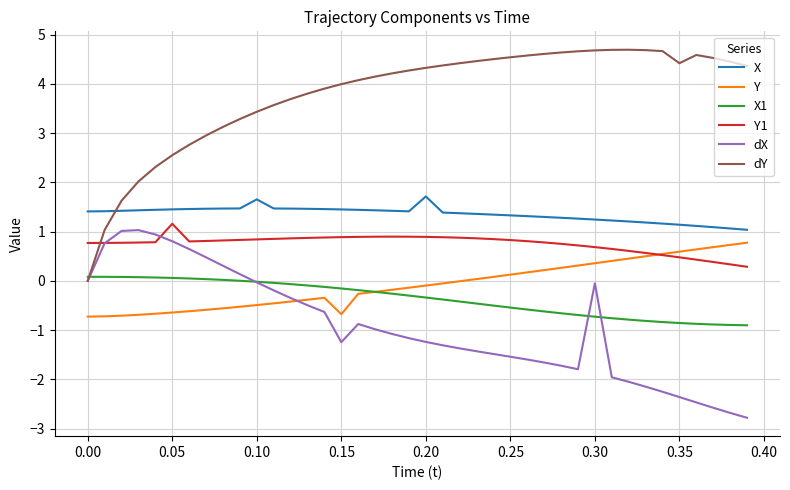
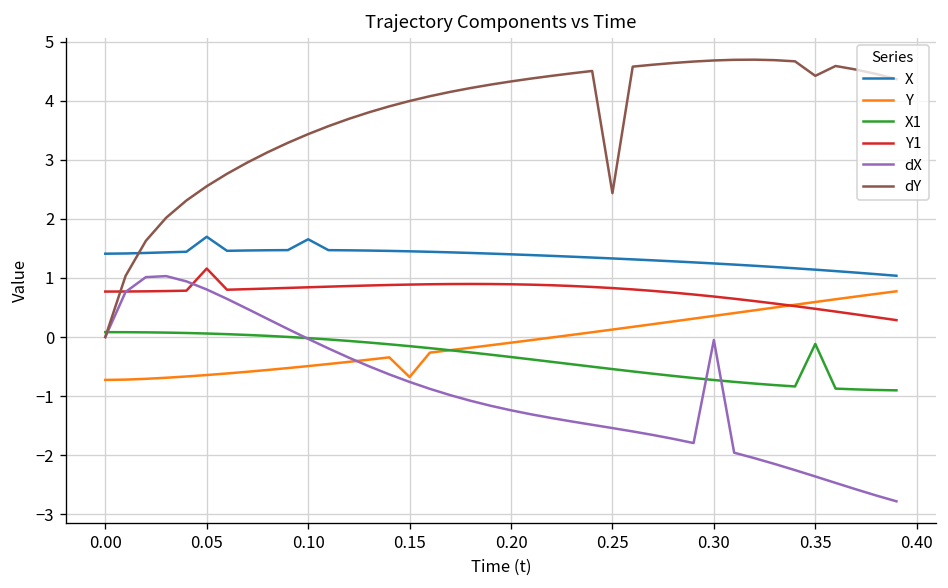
  {
    "X": {
      "0.00": 1.4,
-     "0.05": 1.5,
+     "0.05": 1.7,
      "0.10": 1.7,
      "0.15": 1.5,
-     "0.20": 1.7,
+     "0.20": 1.4,
      "0.25": 1.3,
      "0.30": 1.2,
      "0.35": 1.1
    },
    "Y": {
      "0.00": -0.7,
      "0.05": -0.6,
      "0.10": -0.5,
      "0.15": -0.7,
      "0.20": -0.1,
      "0.25": 0.1,
      "0.30": 0.4,
      "0.35": 0.6
    },
    "X1": {
      "0.00": 0.1,
      "0.05": 0.1,
      "0.15": -0.2,
      "0.20": -0.3,
      "0.25": -0.5,
      "0.30": -0.7,
-     "0.35": -0.9
+     "0.35": -0.1
    },
    "Y1": {
      "0.00": 0.8,
      "0.05": 1.2,
      "0.10": 0.8,
      "0.15": 0.9,
      "0.20": 0.9,
      "0.25": 0.8,
      "0.30": 0.7,
      "0.35": 0.5
    },
    "dX": {
      "0.05": 0.8,
-     "0.15": -1.2,
+     "0.15": -0.8,
      "0.20": -1.2,
      "0.25": -1.5,
      "0.30": 0.0,
      "0.35": -2.4
    },
    "dY": {
      "0.05": 2.6,
      "0.10": 3.4,
      "0.15": 4.0,
      "0.20": 4.3,
-     "0.25": 4.5,
+     "0.25": 2.4,
      "0.30": 4.7,
      "0.35": 4.4
    }
  }
